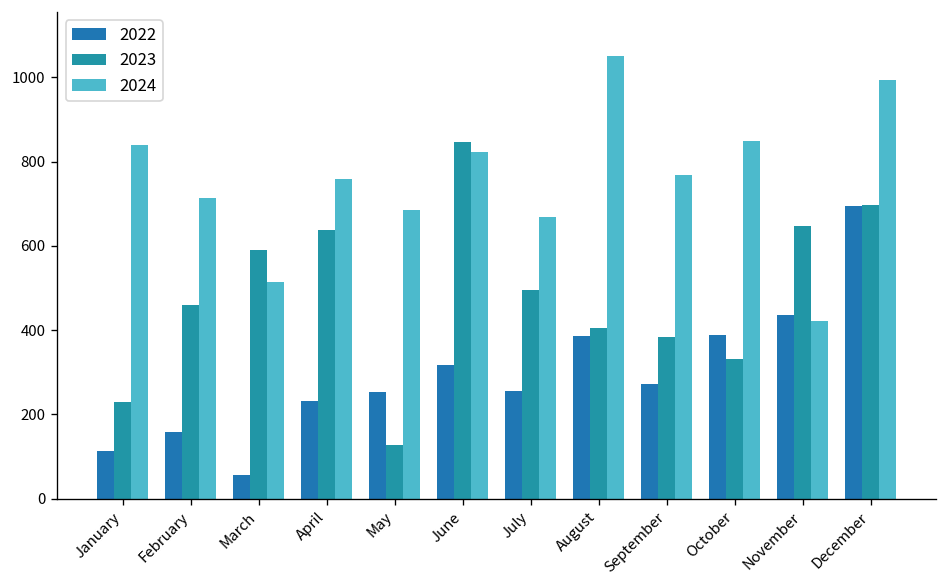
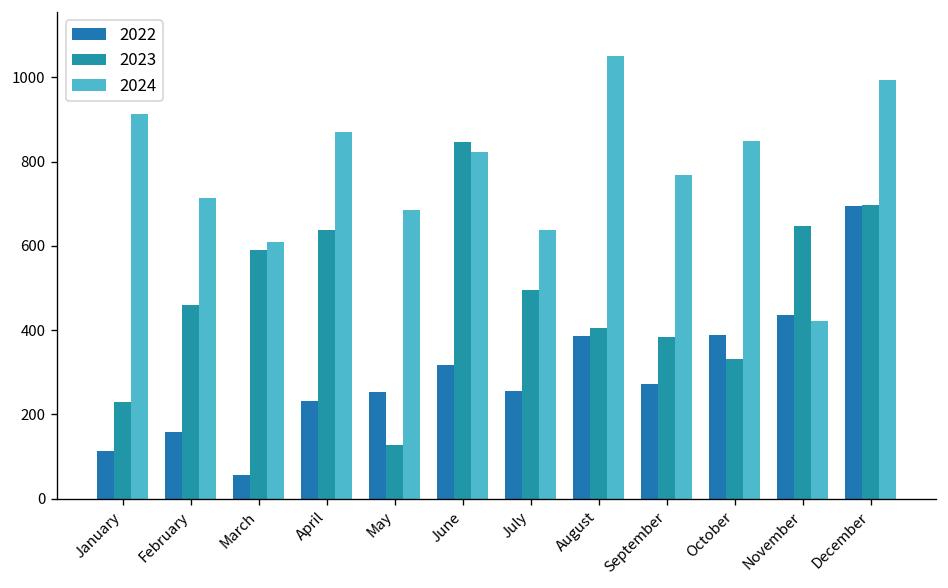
  {
    "2024": {
-     "January": 840,
+     "January": 910,
      "February": 710,
-     "March": 510,
-     "April": 760,
+     "March": 610,
+     "April": 870,
      "May": 680,
      "June": 820,
-     "July": 670,
+     "July": 640,
      "August": 1050,
      "September": 770,
      "October": 850,
      "November": 420,
      "December": 990
    }
  }
